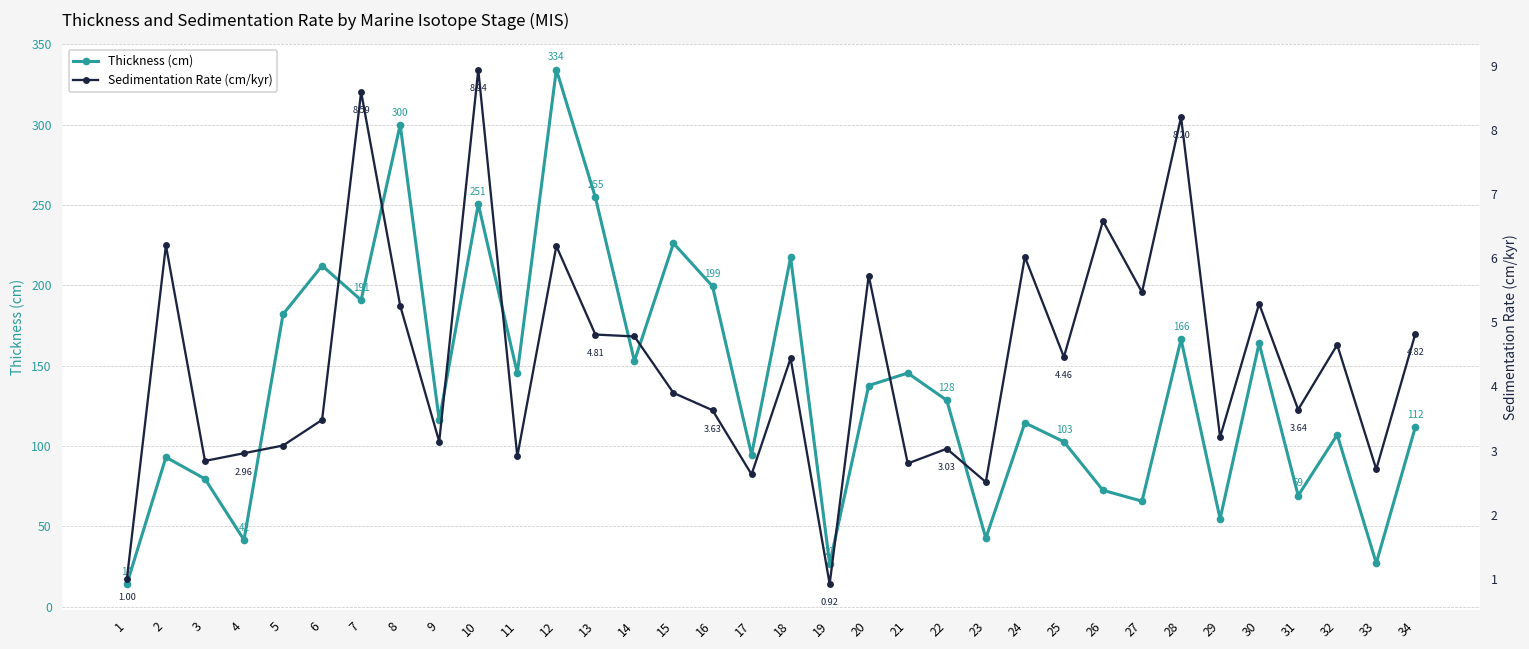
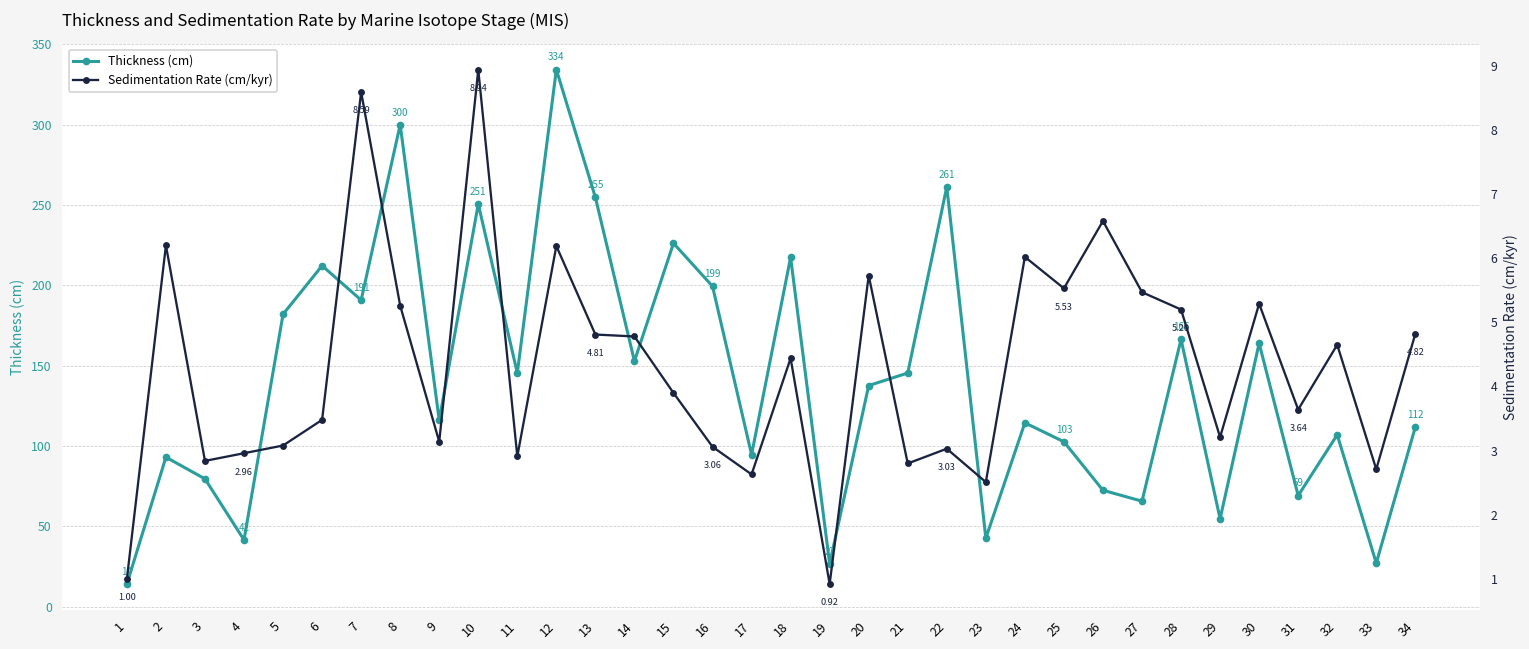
  {
    "Thickness (cm)": {
      "4": 42,
      "7": 191,
      "8": 300,
      "10": 251,
      "12": 334,
      "13": 255,
      "16": 199,
      "19": 27,
-     "22": 128,
+     "22": 261,
      "25": 103,
      "31": 69,
      "34": 112
    },
    "Sedimentation Rate (cm/kyr)": {
      "1": 1.00,
      "4": 2.96,
      "7": 8.59,
      "10": 8.94,
      "13": 4.81,
-     "16": 3.63,
+     "16": 3.06,
      "19": 0.92,
      "22": 3.03,
-     "25": 4.46,
-     "28": 8.20,
+     "25": 5.53,
+     "28": 5.20,
      "31": 3.64,
      "34": 4.82
    }
  }
